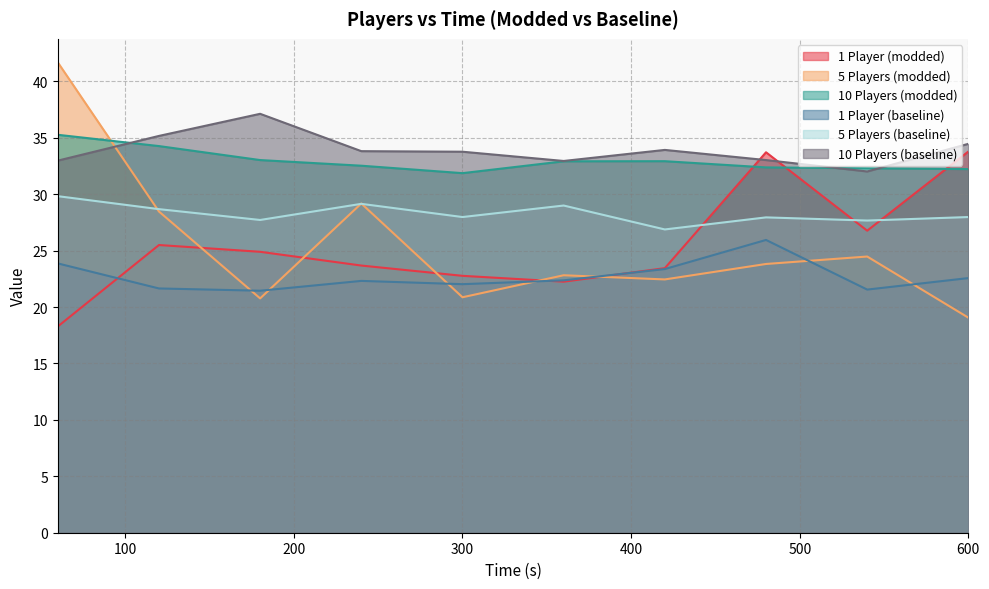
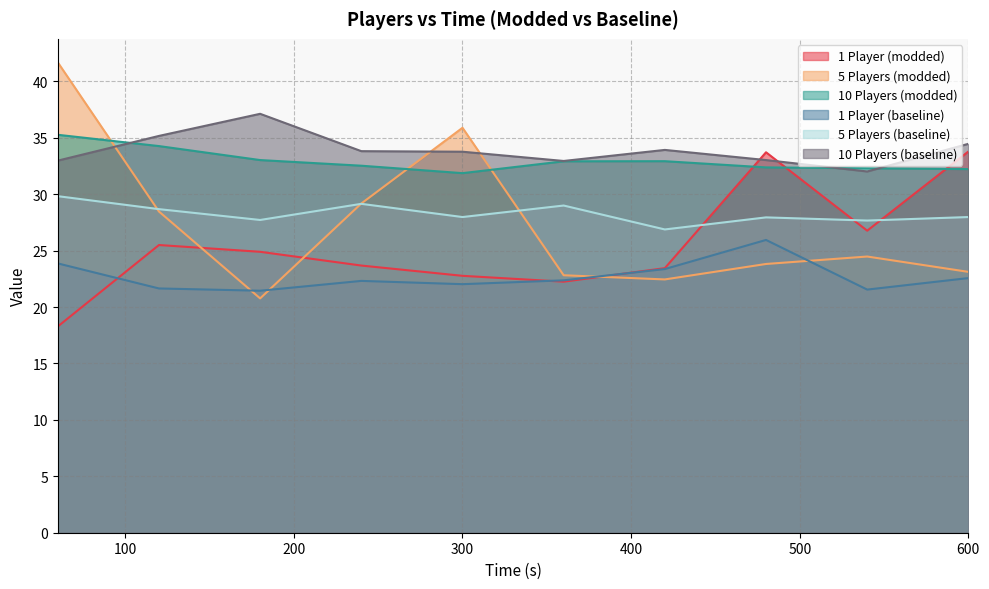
  {
    "1 Player (modded)": {
      "300": 22.8,
      "600": 33.8
    },
    "5 Players (modded)": {
-     "300": 20.9,
-     "600": 19.1
+     "300": 35.9,
+     "600": 23.1
    },
    "5 Players (baseline)": {
      "300": 28.0,
      "600": 28.0
    }
  }
